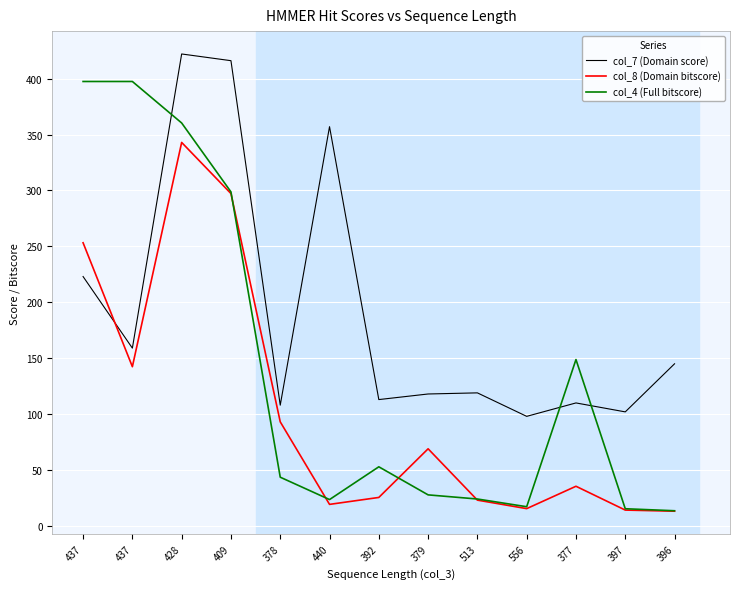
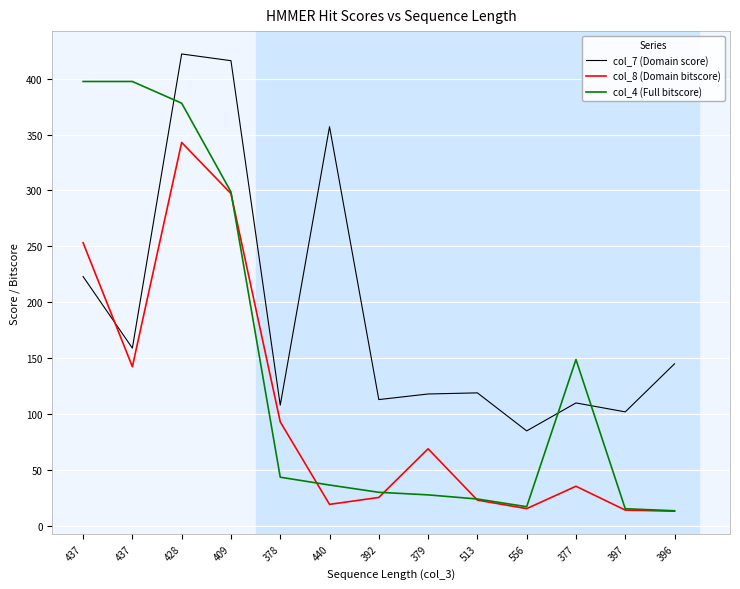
  {
    "col_7 (Domain score)": {
      "428": 422,
      "409": 416,
      "378": 108,
      "440": 357,
      "392": 113,
      "379": 118,
      "513": 119,
-     "556": 98,
+     "556": 85,
      "377": 110,
      "397": 102,
      "396": 145
    },
    "col_8 (Domain bitscore)": {
      "428": 343,
      "378": 93,
      "440": 19,
      "392": 26,
      "379": 69,
      "377": 36
    },
    "col_4 (Full bitscore)": {
-     "428": 360,
+     "428": 378,
      "378": 44,
-     "440": 24,
-     "392": 53,
+     "440": 37,
+     "392": 30,
      "379": 28,
      "377": 149
    }
  }
